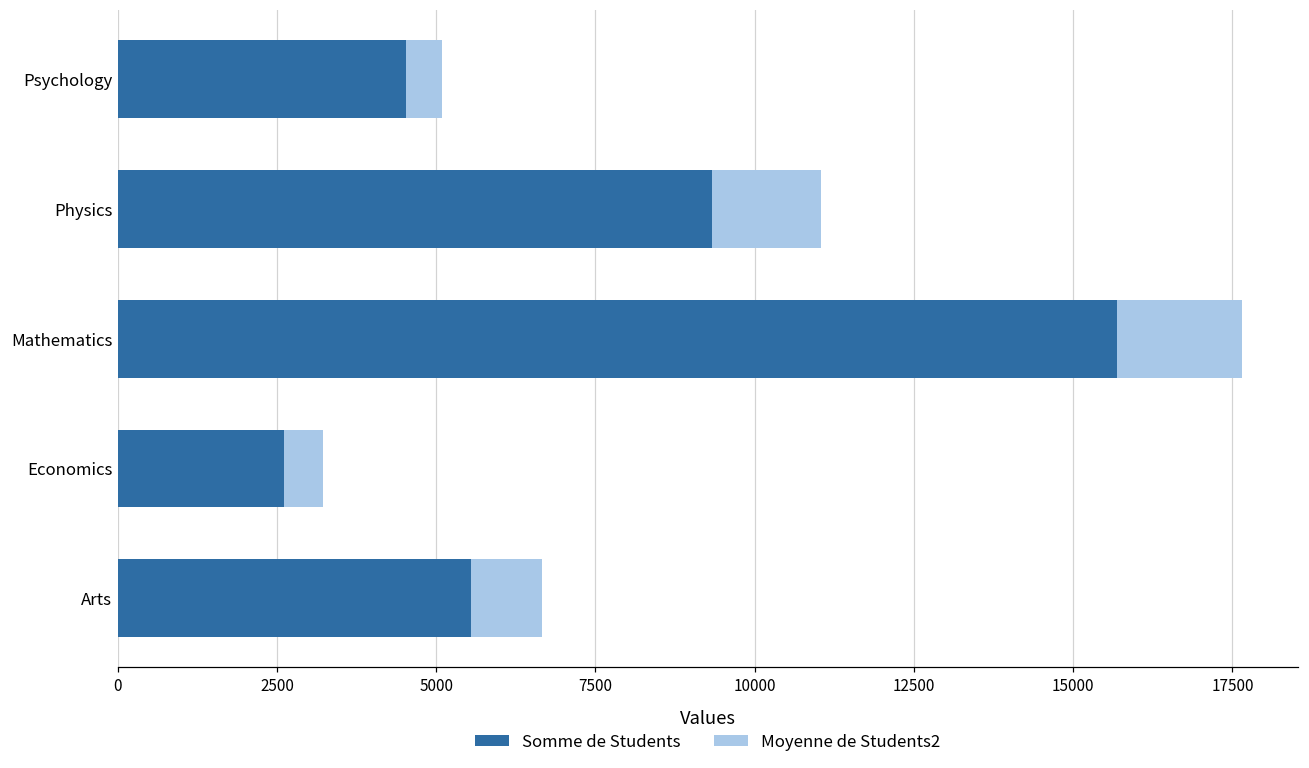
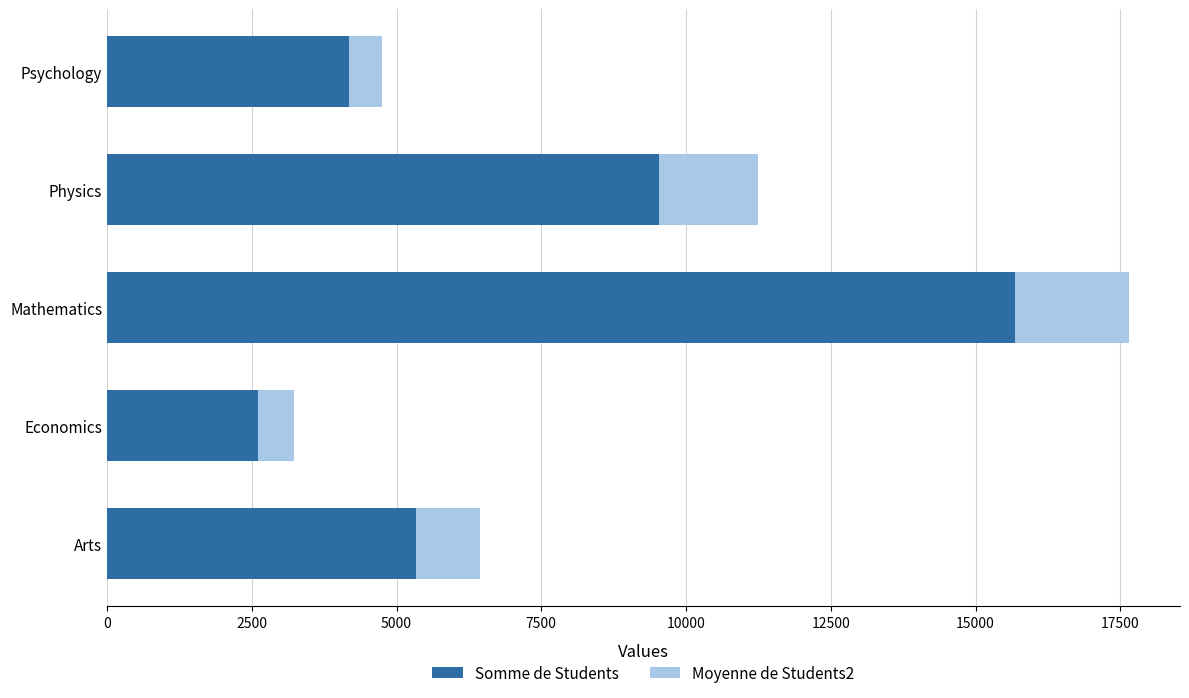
  {
    "Somme de Students": {
-     "Psychology": 4500,
-     "Physics": 9300,
+     "Psychology": 4200,
+     "Physics": 9500,
      "Mathematics": 15700,
      "Economics": 2600,
-     "Arts": 5500
+     "Arts": 5300
    },
    "Moyenne de Students2": {
      "Psychology": 600,
      "Physics": 1700,
      "Mathematics": 2000,
      "Economics": 600,
      "Arts": 1100
    }
  }
